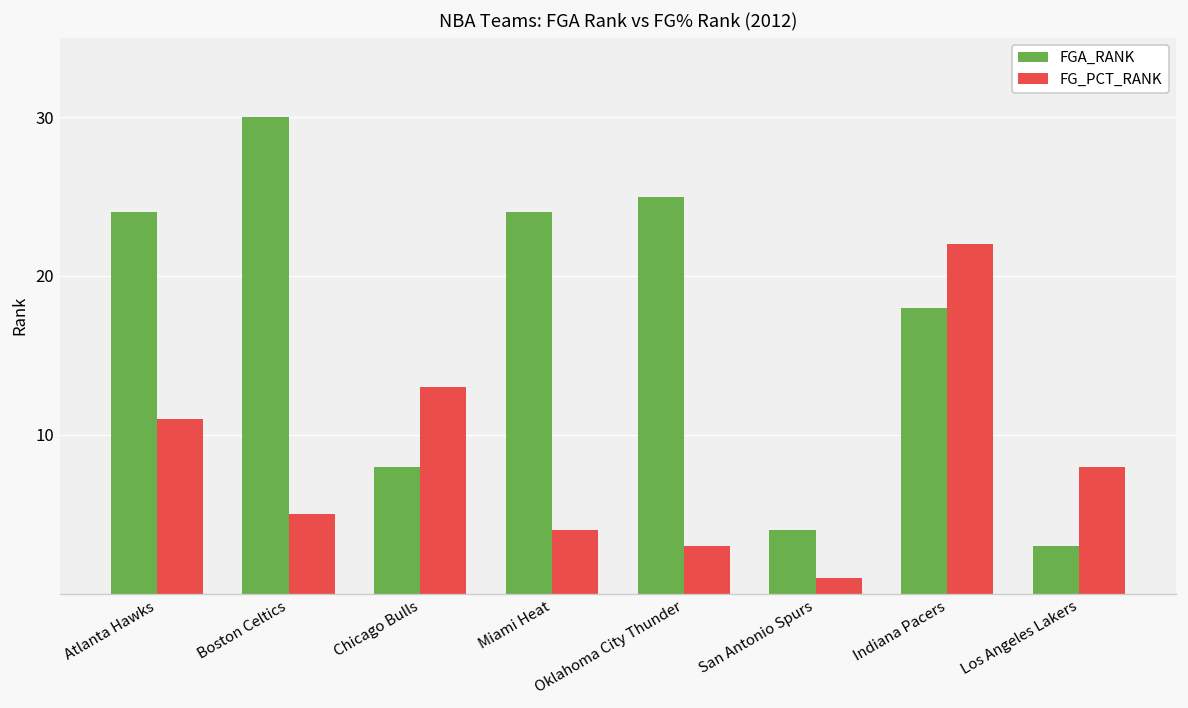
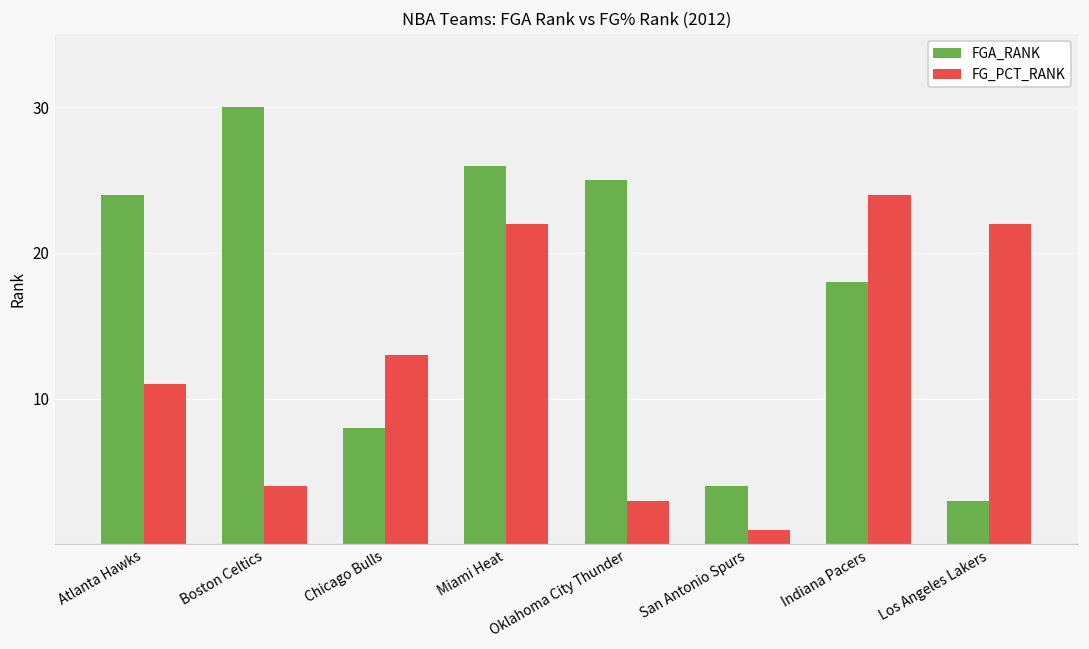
  {
    "FGA_RANK": {
      "Atlanta Hawks": 24,
      "Boston Celtics": 30,
      "Chicago Bulls": 8,
-     "Miami Heat": 24,
+     "Miami Heat": 26,
      "Oklahoma City Thunder": 25,
      "San Antonio Spurs": 4,
      "Indiana Pacers": 18,
      "Los Angeles Lakers": 3
    },
    "FG_PCT_RANK": {
      "Atlanta Hawks": 11,
-     "Boston Celtics": 5,
+     "Boston Celtics": 4,
      "Chicago Bulls": 13,
-     "Miami Heat": 4,
+     "Miami Heat": 22,
      "Oklahoma City Thunder": 3,
      "San Antonio Spurs": 1,
-     "Indiana Pacers": 22,
-     "Los Angeles Lakers": 8
+     "Indiana Pacers": 24,
+     "Los Angeles Lakers": 22
    }
  }
